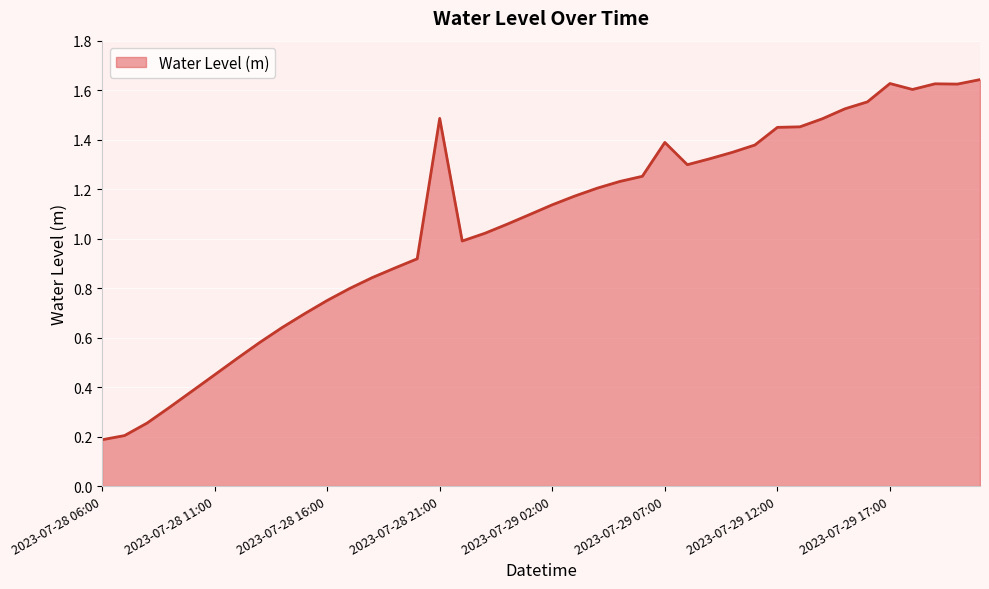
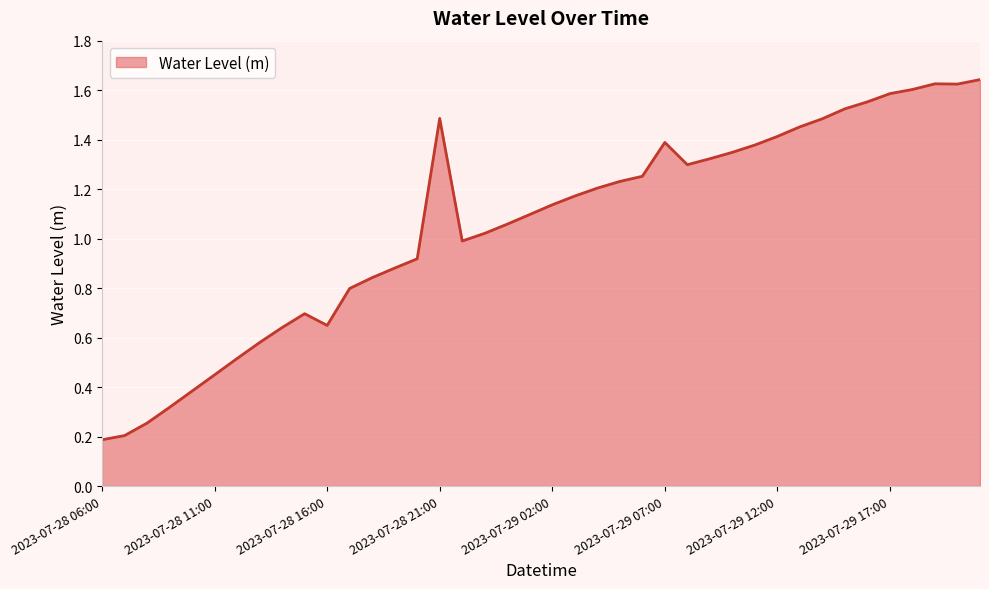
  {
    "2023-07-28 06:00": 0.19,
    "2023-07-28 11:00": 0.45,
-   "2023-07-28 16:00": 0.75,
+   "2023-07-28 16:00": 0.65,
    "2023-07-28 21:00": 1.49,
    "2023-07-29 02:00": 1.14,
    "2023-07-29 07:00": 1.39,
-   "2023-07-29 12:00": 1.45,
-   "2023-07-29 17:00": 1.63
+   "2023-07-29 12:00": 1.41,
+   "2023-07-29 17:00": 1.59
  }
